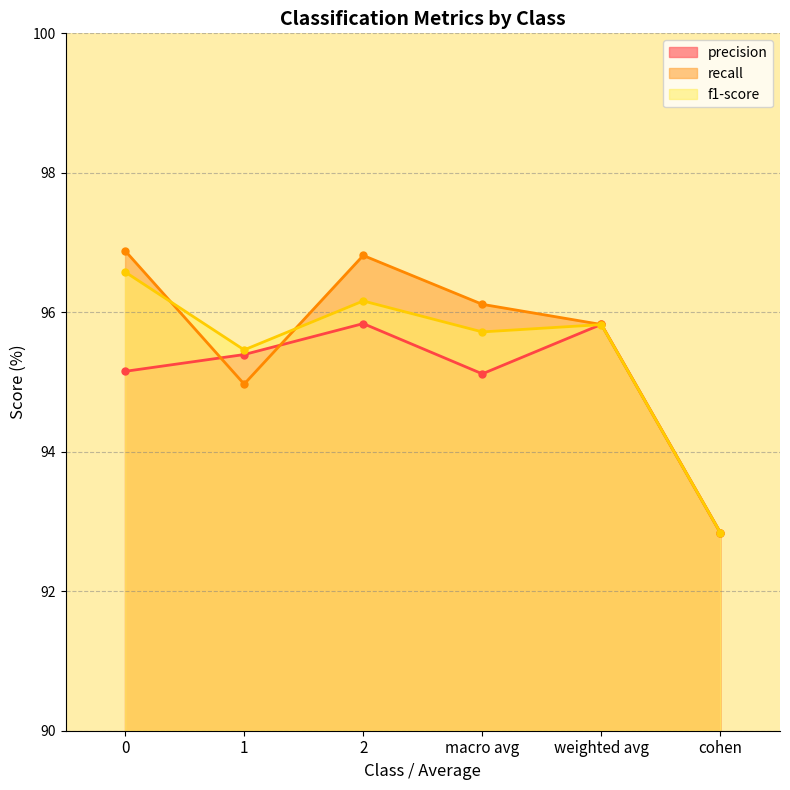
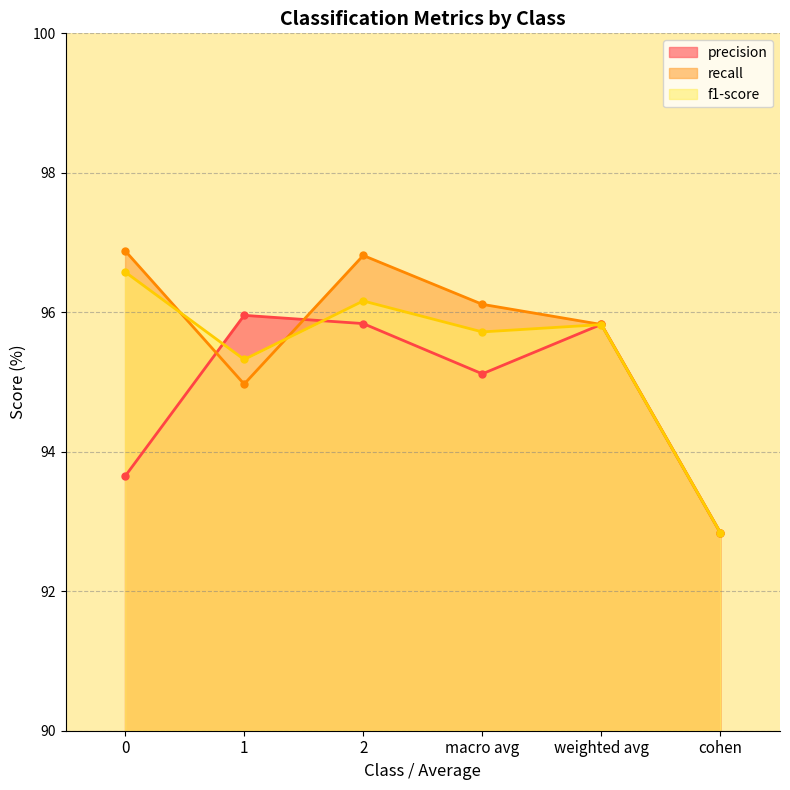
  {
    "precision": {
-     "0": 95.2,
-     "1": 95.4,
+     "0": 93.6,
+     "1": 96.0,
      "2": 95.8,
      "macro avg": 95.1
    },
    "recall": {
      "0": 96.9,
      "1": 95.0,
      "2": 96.8,
      "macro avg": 96.1
    },
    "f1-score": {
      "0": 96.6,
-     "1": 95.5,
+     "1": 95.3,
      "2": 96.2,
      "macro avg": 95.7
    }
  }
